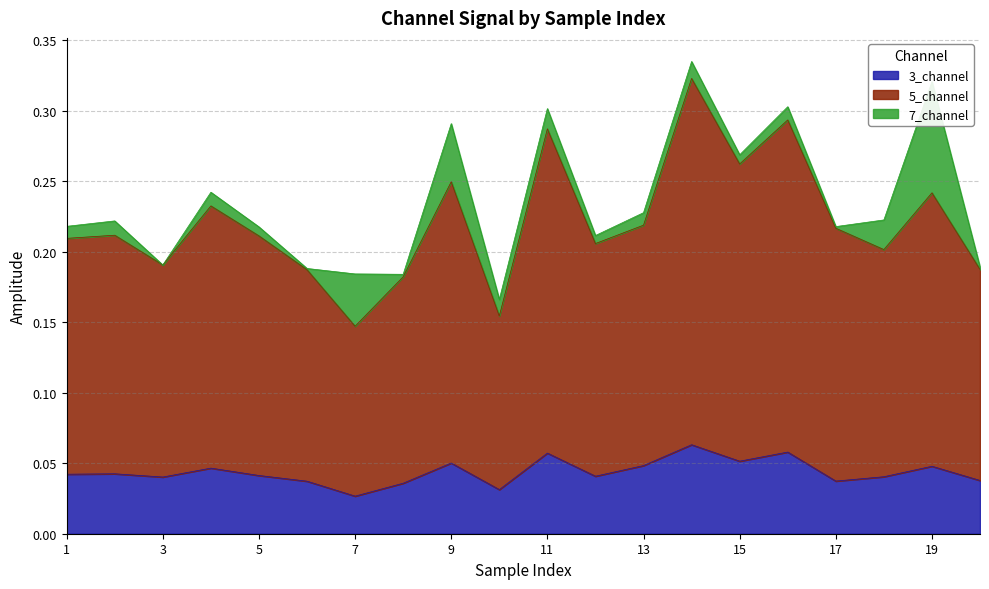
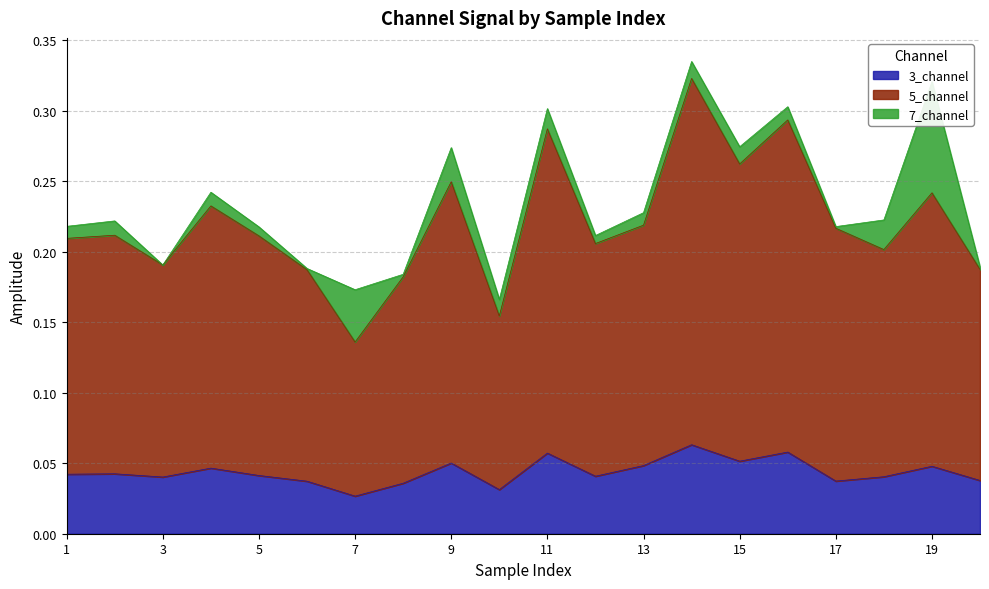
  {
    "3_channel": {
      "1": 0.042,
      "3": 0.040,
      "5": 0.041,
      "7": 0.027,
      "9": 0.050,
      "11": 0.057,
      "13": 0.048,
      "15": 0.051,
      "17": 0.037,
      "19": 0.048
    },
    "5_channel": {
      "1": 0.167,
      "5": 0.170,
-     "7": 0.121,
+     "7": 0.109,
      "9": 0.200,
      "11": 0.230,
      "13": 0.171,
      "15": 0.211,
      "19": 0.194
    },
    "7_channel": {
      "1": 0.009,
      "5": 0.006,
      "7": 0.037,
-     "9": 0.041,
+     "9": 0.024,
      "11": 0.014,
      "13": 0.009,
-     "15": 0.006
+     "15": 0.012
    }
  }
